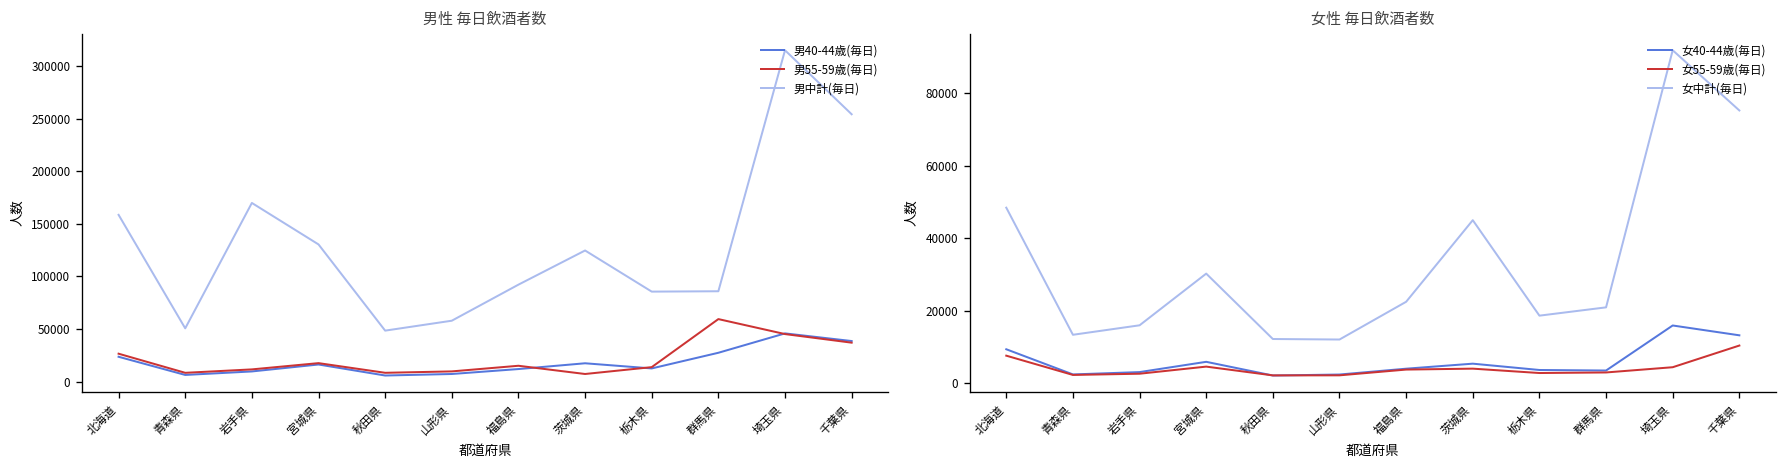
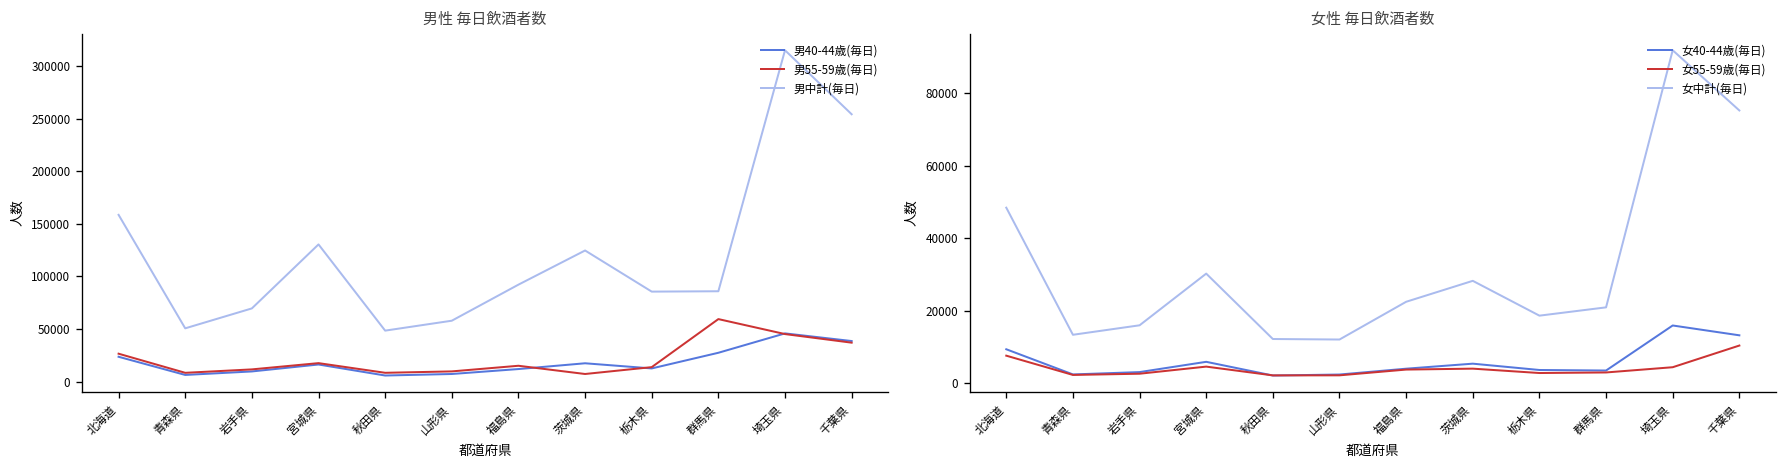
  {
    "男性 毎日飲酒者数": {
      "男40-44歳(毎日)": {
        "福島県": 10000,
        "茨城県": 20000,
        "群馬県": 30000
      },
      "男55-59歳(毎日)": {
        "福島県": 10000,
        "茨城県": 10000,
        "群馬県": 60000
      },
      "男中計(毎日)": {
        "北海道": 160000,
        "青森県": 50000,
-       "岩手県": 170000,
+       "岩手県": 70000,
        "宮城県": 130000,
        "秋田県": 50000,
        "山形県": 60000,
        "福島県": 90000,
        "茨城県": 120000,
        "栃木県": 90000,
        "群馬県": 90000,
        "埼玉県": 320000,
        "千葉県": 250000
      }
    },
    "女性 毎日飲酒者数": {
      "女40-44歳(毎日)": {
        "北海道": 9000,
        "宮城県": 6000,
        "茨城県": 5000,
        "栃木県": 4000,
        "埼玉県": 16000,
        "千葉県": 13000
      },
      "女55-59歳(毎日)": {
        "北海道": 8000,
        "宮城県": 5000,
        "茨城県": 4000,
        "栃木県": 3000,
        "埼玉県": 4000,
        "千葉県": 10000
      },
      "女中計(毎日)": {
        "北海道": 48000,
        "青森県": 13000,
        "岩手県": 16000,
        "宮城県": 30000,
        "秋田県": 12000,
        "山形県": 12000,
        "福島県": 22000,
-       "茨城県": 45000,
+       "茨城県": 28000,
        "栃木県": 19000,
        "群馬県": 21000,
        "埼玉県": 92000,
        "千葉県": 75000
      }
    }
  }
